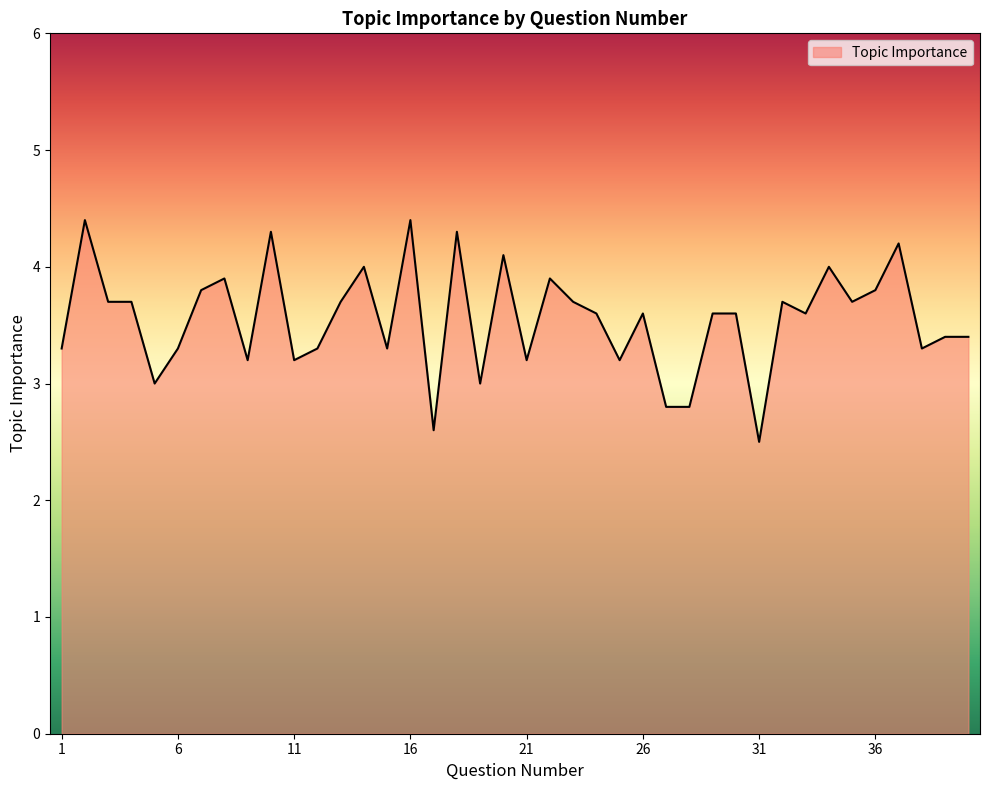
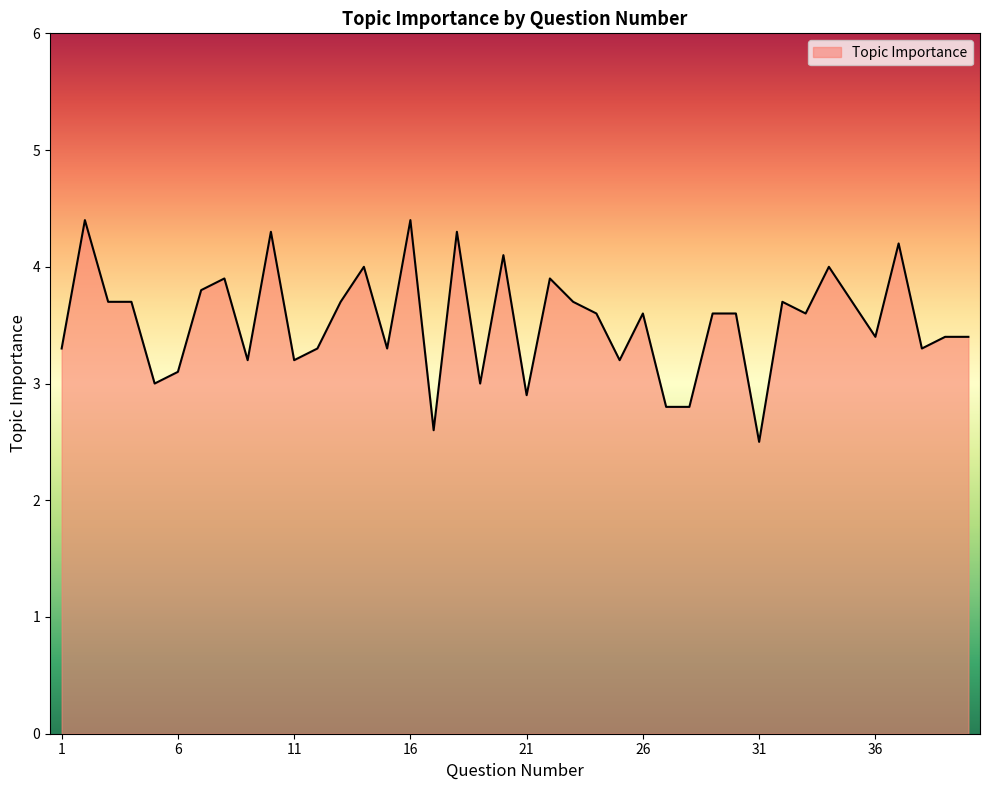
  {
    "1": 3.3,
-   "6": 3.3,
+   "6": 3.1,
    "11": 3.2,
    "16": 4.4,
-   "21": 3.2,
+   "21": 2.9,
    "26": 3.6,
    "31": 2.5,
-   "36": 3.8
+   "36": 3.4
  }
